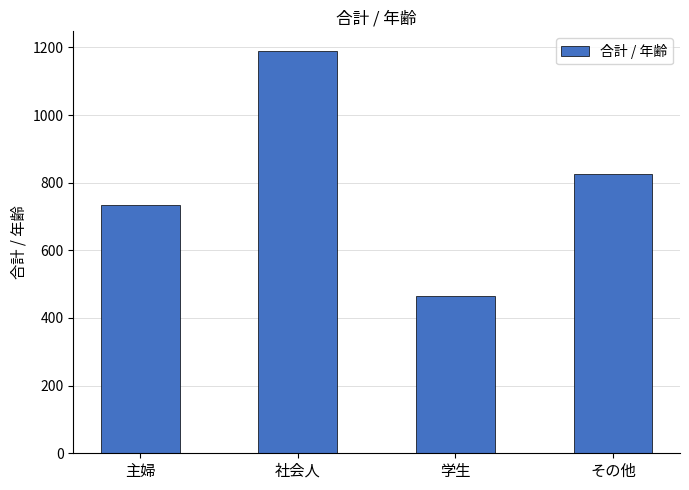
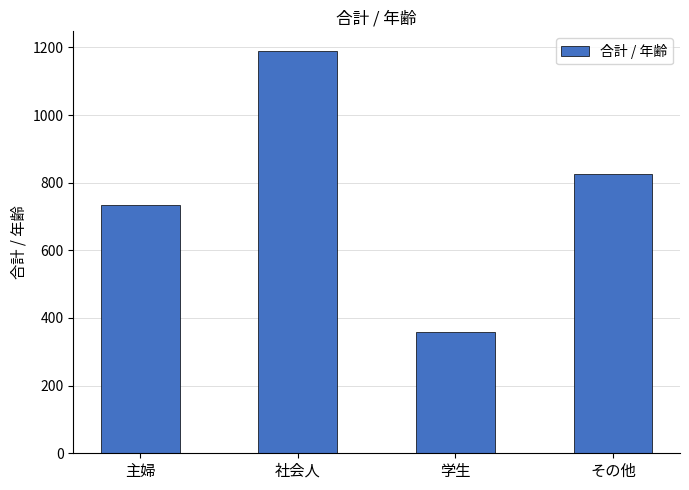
  {
    "主婦": 730,
    "社会人": 1190,
-   "学生": 470,
+   "学生": 360,
    "その他": 830
  }
